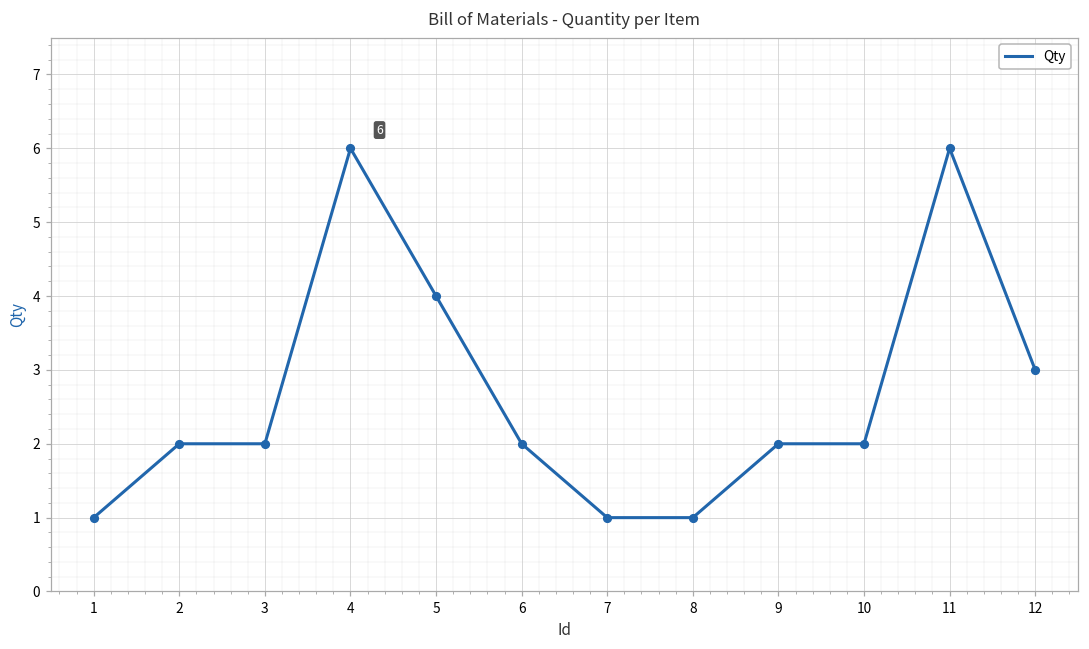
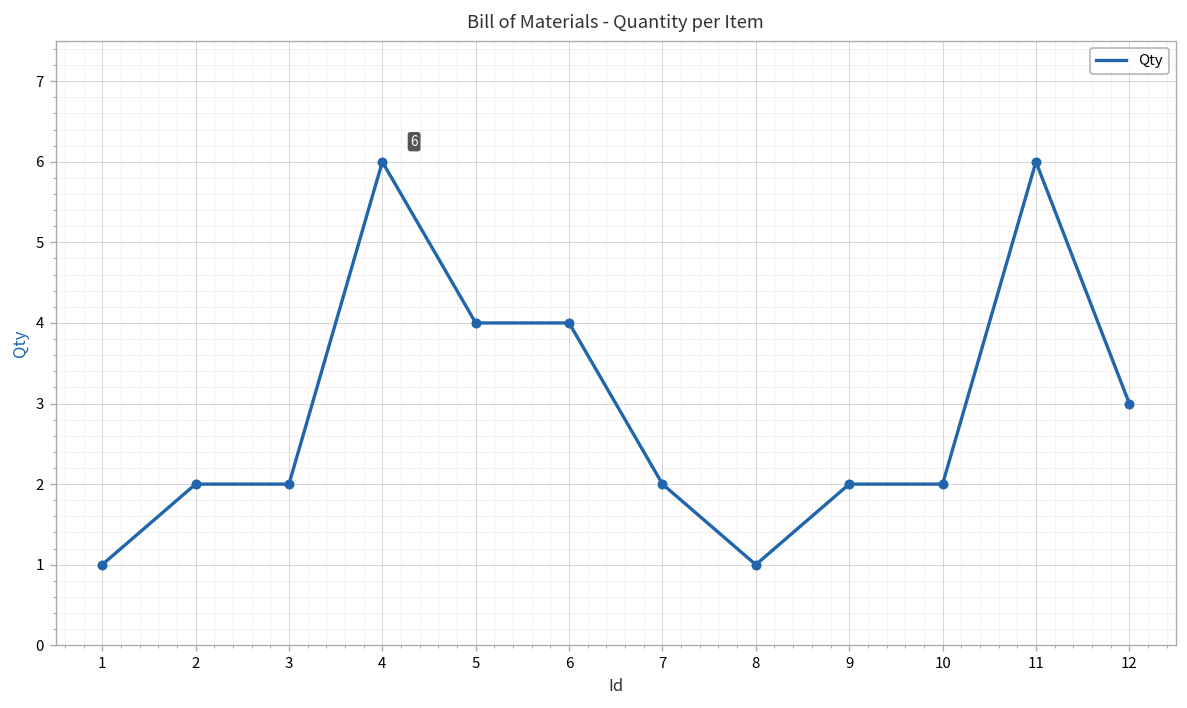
  {
    "1": 1,
    "2": 2,
    "3": 2,
    "5": 4,
-   "6": 2,
-   "7": 1,
+   "6": 4,
+   "7": 2,
    "8": 1,
    "9": 2,
    "10": 2,
    "11": 6,
    "12": 3
  }
